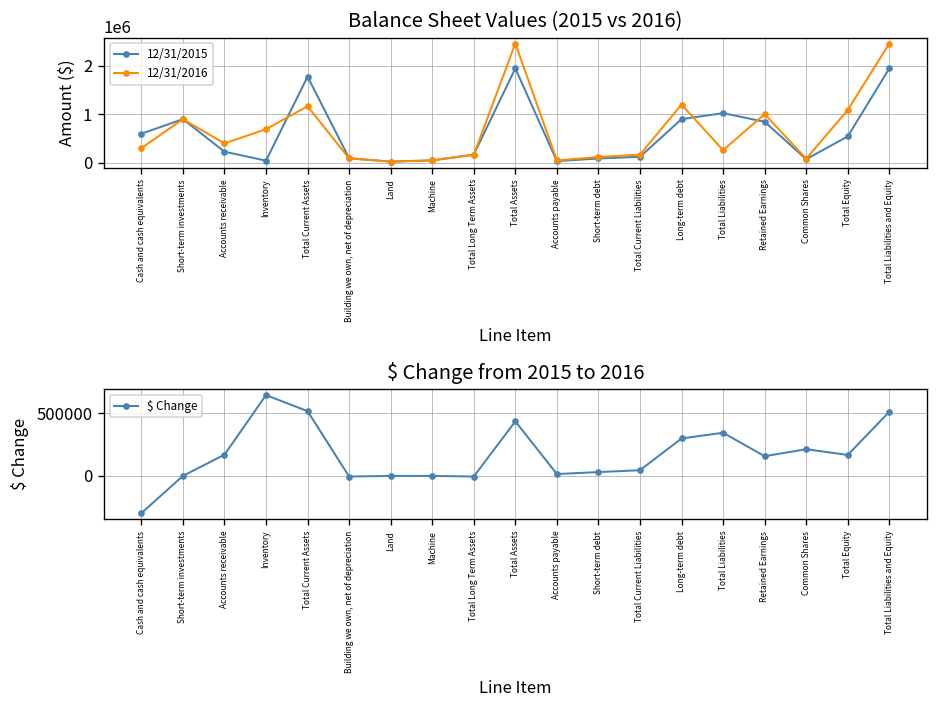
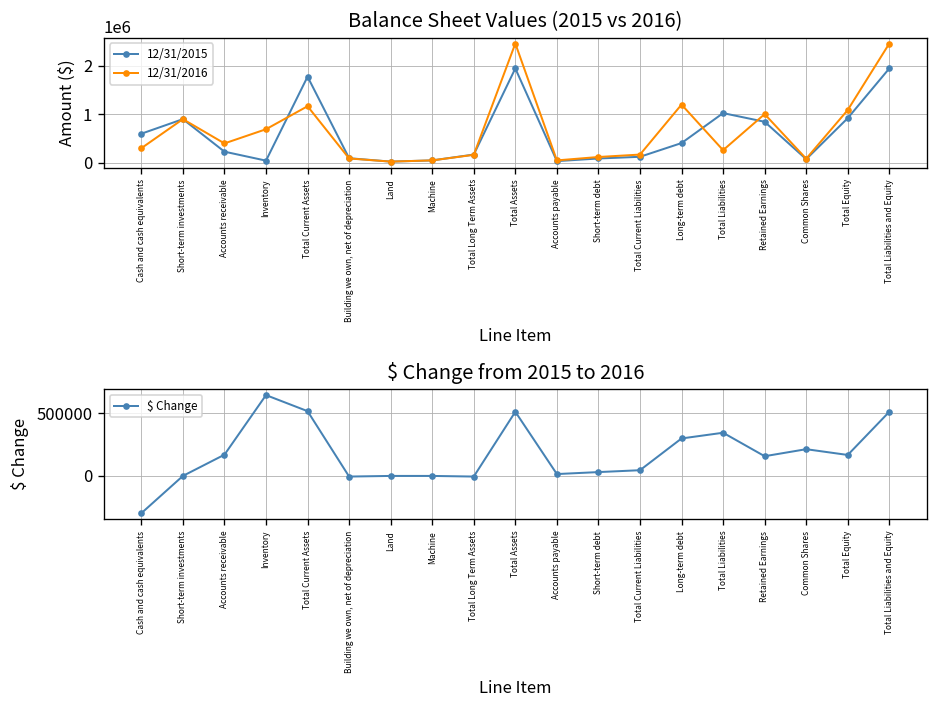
  {
    "Balance Sheet Values (2015 vs 2016)": {
      "12/31/2015": {
        "Cash and cash equivalents": 600000,
        "Accounts receivable": 200000,
        "Inventory": 0,
        "Total Current Assets": 1800000,
        "Total Assets": 1900000,
-       "Long-term debt": 900000,
+       "Long-term debt": 400000,
        "Total Liabilities": 1000000,
        "Retained Earnings": 800000,
-       "Total Equity": 500000,
+       "Total Equity": 900000,
        "Total Liabilities and Equity": 1900000
      },
      "12/31/2016": {
        "Cash and cash equivalents": 300000,
        "Accounts receivable": 400000,
        "Inventory": 700000,
        "Total Current Assets": 1200000,
        "Total Assets": 2500000,
        "Long-term debt": 1200000,
        "Total Liabilities": 300000,
        "Retained Earnings": 1000000,
        "Total Equity": 1100000,
        "Total Liabilities and Equity": 2500000
      }
    },
    "$ Change from 2015 to 2016": {
      "Cash and cash equivalents": -300000,
      "Short-term investments": 0,
      "Accounts receivable": 170000,
      "Inventory": 650000,
      "Total Current Assets": 520000,
      "Building we own, net of depreciation": -10000,
      "Land": 0,
      "Machine": 0,
      "Total Long Term Assets": -10000,
-     "Total Assets": 440000,
+     "Total Assets": 510000,
      "Accounts payable": 20000,
      "Short-term debt": 30000,
      "Total Current Liabilities": 50000,
      "Long-term debt": 300000,
      "Total Liabilities": 350000,
      "Retained Earnings": 160000,
      "Common Shares": 210000,
      "Total Equity": 170000,
      "Total Liabilities and Equity": 510000
    }
  }
